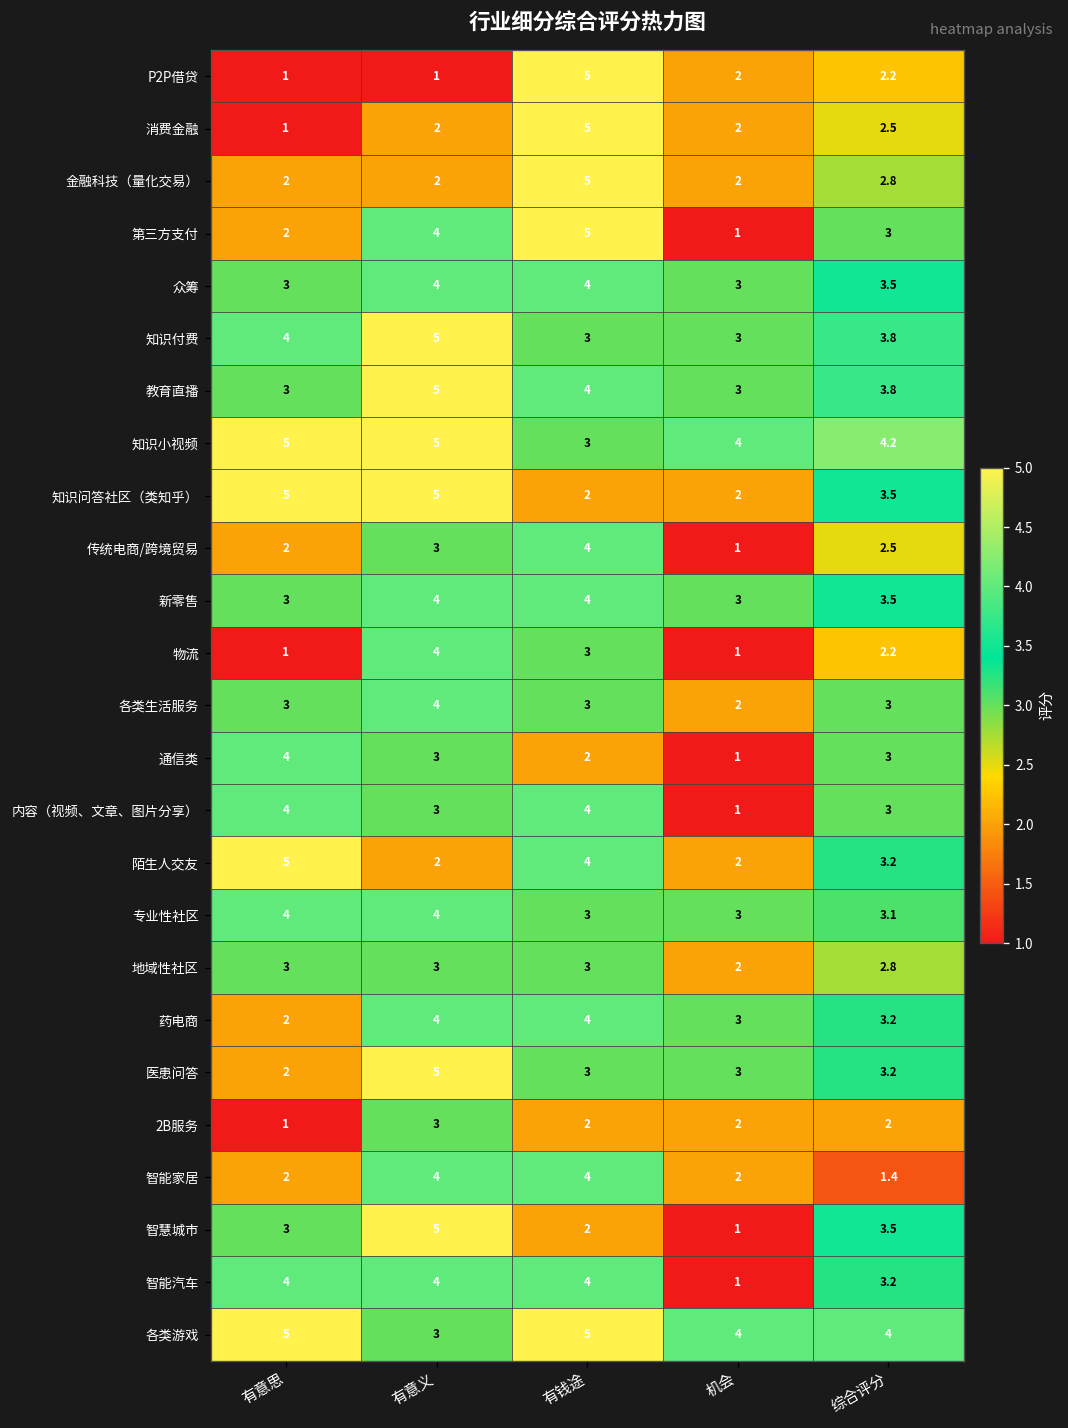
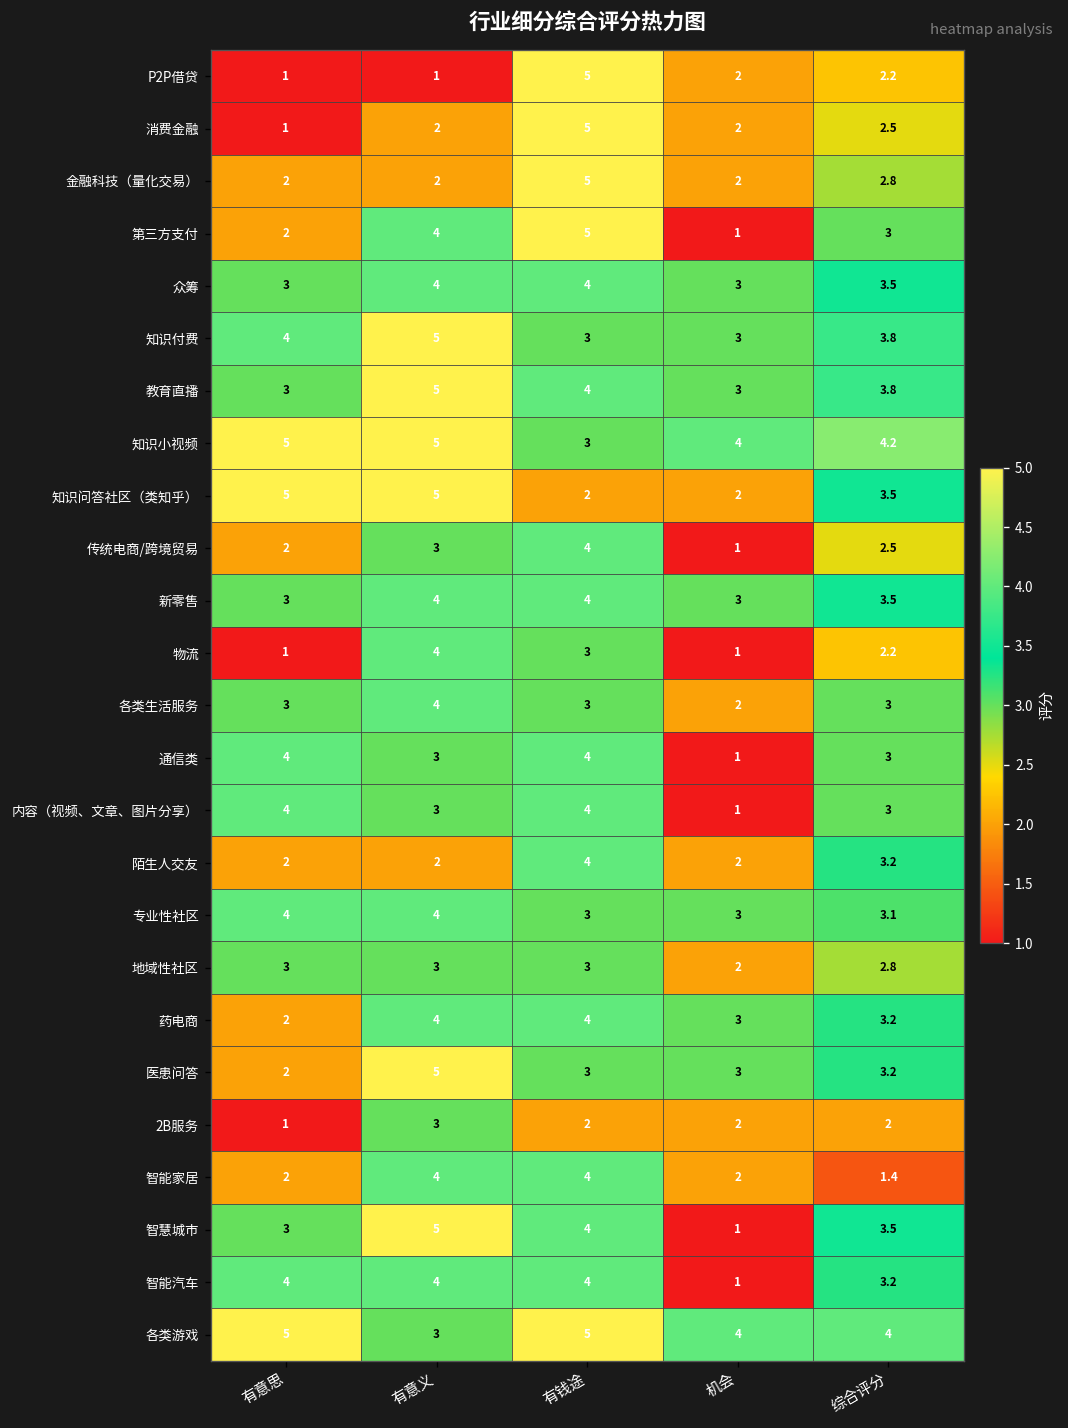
  {
    "P2P借贷": {
      "有意思": 1,
      "有意义": 1,
      "有钱途": 5,
      "机会": 2,
      "综合评分": 2.2
    },
    "消费金融": {
      "有意思": 1,
      "有意义": 2,
      "有钱途": 5,
      "机会": 2,
      "综合评分": 2.5
    },
    "金融科技（量化交易）": {
      "有意思": 2,
      "有意义": 2,
      "有钱途": 5,
      "机会": 2,
      "综合评分": 2.8
    },
    "第三方支付": {
      "有意思": 2,
      "有意义": 4,
      "有钱途": 5,
      "机会": 1,
      "综合评分": 3
    },
    "众筹": {
      "有意思": 3,
      "有意义": 4,
      "有钱途": 4,
      "机会": 3,
      "综合评分": 3.5
    },
    "知识付费": {
      "有意思": 4,
      "有意义": 5,
      "有钱途": 3,
      "机会": 3,
      "综合评分": 3.8
    },
    "教育直播": {
      "有意思": 3,
      "有意义": 5,
      "有钱途": 4,
      "机会": 3,
      "综合评分": 3.8
    },
    "知识小视频": {
      "有意思": 5,
      "有意义": 5,
      "有钱途": 3,
      "机会": 4,
      "综合评分": 4.2
    },
    "知识问答社区（类知乎）": {
      "有意思": 5,
      "有意义": 5,
      "有钱途": 2,
      "机会": 2,
      "综合评分": 3.5
    },
    "传统电商/跨境贸易": {
      "有意思": 2,
      "有意义": 3,
      "有钱途": 4,
      "机会": 1,
      "综合评分": 2.5
    },
    "新零售": {
      "有意思": 3,
      "有意义": 4,
      "有钱途": 4,
      "机会": 3,
      "综合评分": 3.5
    },
    "物流": {
      "有意思": 1,
      "有意义": 4,
      "有钱途": 3,
      "机会": 1,
      "综合评分": 2.2
    },
    "各类生活服务": {
      "有意思": 3,
      "有意义": 4,
      "有钱途": 3,
      "机会": 2,
      "综合评分": 3
    },
    "通信类": {
      "有意思": 4,
      "有意义": 3,
-     "有钱途": 2,
+     "有钱途": 4,
      "机会": 1,
      "综合评分": 3
    },
    "内容（视频、文章、图片分享）": {
      "有意思": 4,
      "有意义": 3,
      "有钱途": 4,
      "机会": 1,
      "综合评分": 3
    },
    "陌生人交友": {
-     "有意思": 5,
+     "有意思": 2,
      "有意义": 2,
      "有钱途": 4,
      "机会": 2,
      "综合评分": 3.2
    },
    "专业性社区": {
      "有意思": 4,
      "有意义": 4,
      "有钱途": 3,
      "机会": 3,
      "综合评分": 3.1
    },
    "地域性社区": {
      "有意思": 3,
      "有意义": 3,
      "有钱途": 3,
      "机会": 2,
      "综合评分": 2.8
    },
    "药电商": {
      "有意思": 2,
      "有意义": 4,
      "有钱途": 4,
      "机会": 3,
      "综合评分": 3.2
    },
    "医患问答": {
      "有意思": 2,
      "有意义": 5,
      "有钱途": 3,
      "机会": 3,
      "综合评分": 3.2
    },
    "2B服务": {
      "有意思": 1,
      "有意义": 3,
      "有钱途": 2,
      "机会": 2,
      "综合评分": 2
    },
    "智能家居": {
      "有意思": 2,
      "有意义": 4,
      "有钱途": 4,
      "机会": 2,
      "综合评分": 1.4
    },
    "智慧城市": {
      "有意思": 3,
      "有意义": 5,
-     "有钱途": 2,
+     "有钱途": 4,
      "机会": 1,
      "综合评分": 3.5
    },
    "智能汽车": {
      "有意思": 4,
      "有意义": 4,
      "有钱途": 4,
      "机会": 1,
      "综合评分": 3.2
    },
    "各类游戏": {
      "有意思": 5,
      "有意义": 3,
      "有钱途": 5,
      "机会": 4,
      "综合评分": 4
    }
  }
